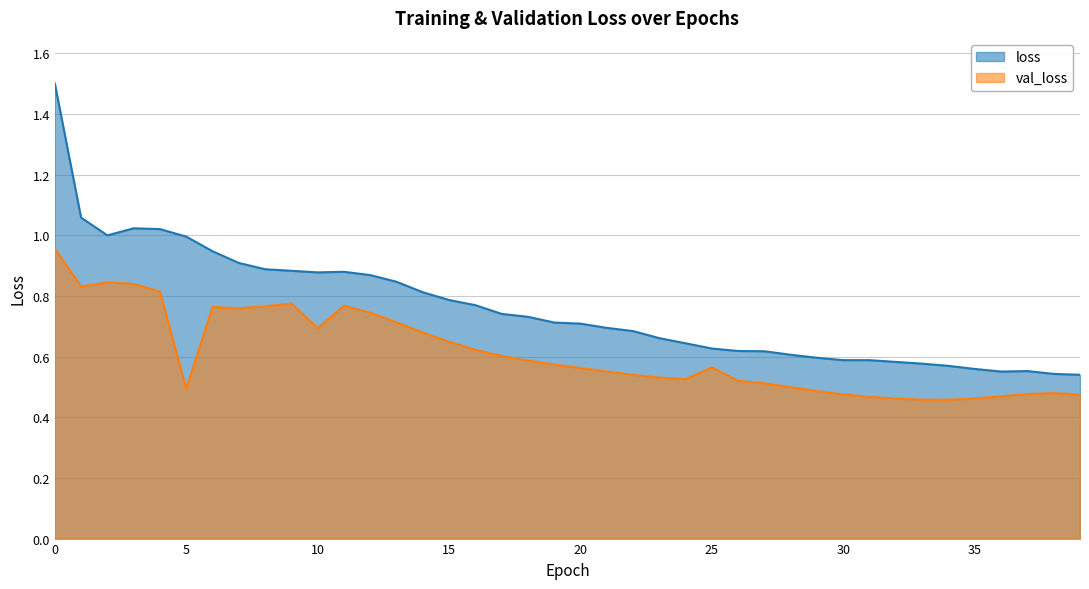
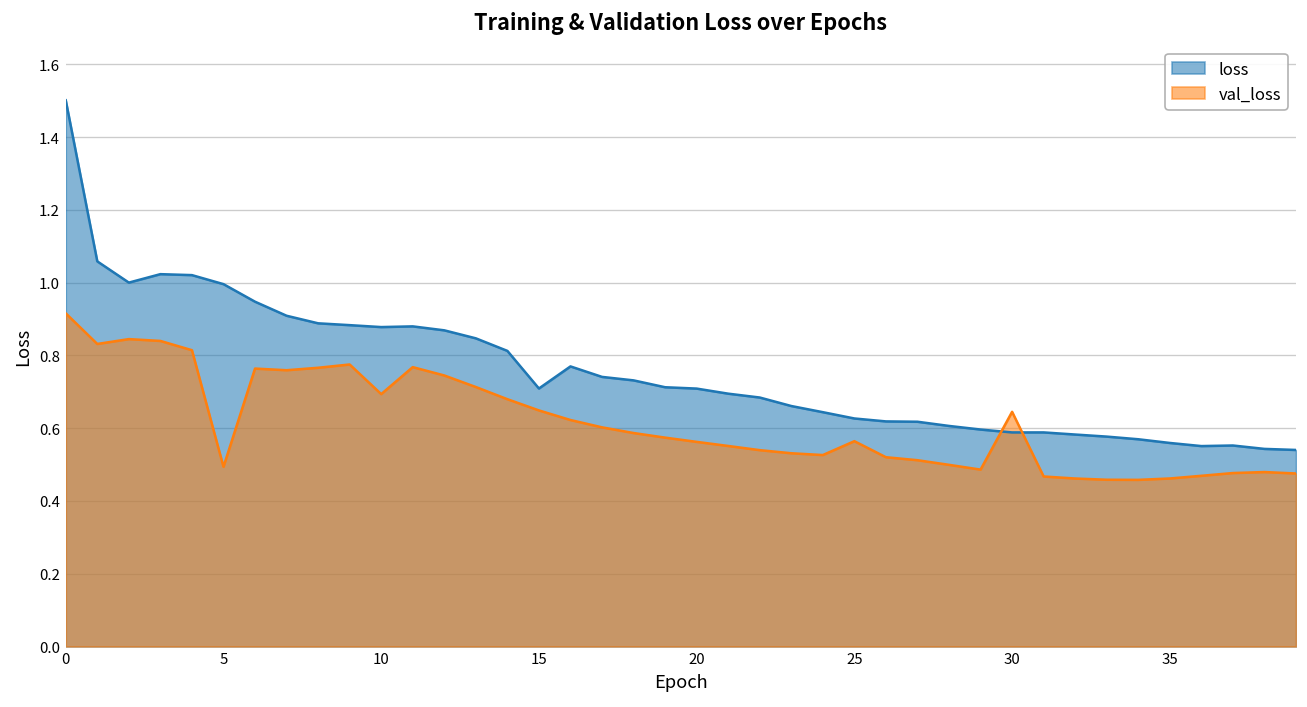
  {
    "loss": {
      "0": 1.50,
      "5": 1.00,
      "10": 0.88,
-     "15": 0.79,
+     "15": 0.71,
      "20": 0.71,
      "25": 0.63,
      "30": 0.59,
      "35": 0.56
    },
    "val_loss": {
-     "0": 0.96,
+     "0": 0.92,
      "5": 0.49,
      "10": 0.69,
      "15": 0.65,
      "20": 0.56,
      "25": 0.56,
-     "30": 0.48,
+     "30": 0.64,
      "35": 0.46
    }
  }
